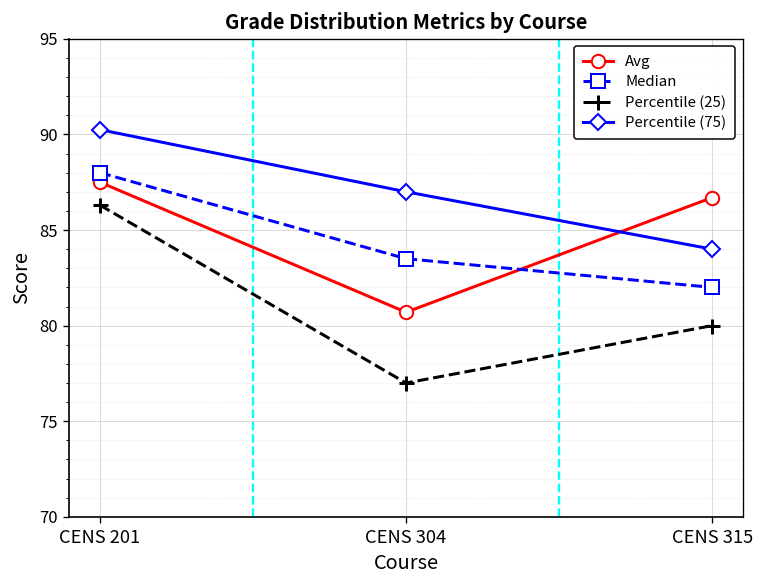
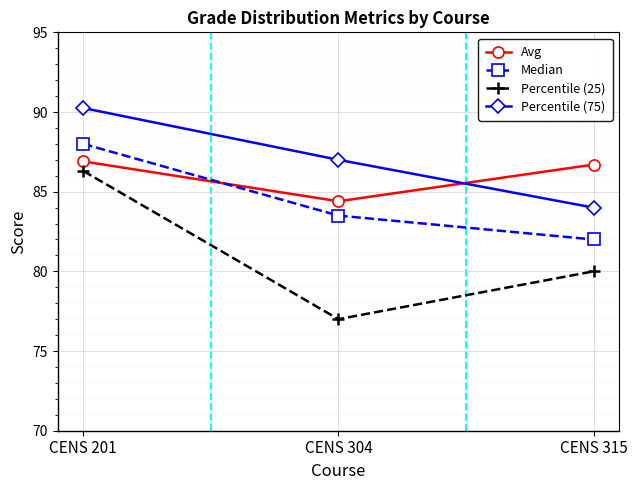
  {
    "Avg": {
-     "CENS 201": 87.5,
-     "CENS 304": 80.7,
+     "CENS 201": 86.9,
+     "CENS 304": 84.4,
      "CENS 315": 86.7
    },
    "Percentile (25)": {
      "CENS 201": 86.3,
      "CENS 304": 77.0,
      "CENS 315": 80.0
    }
  }
